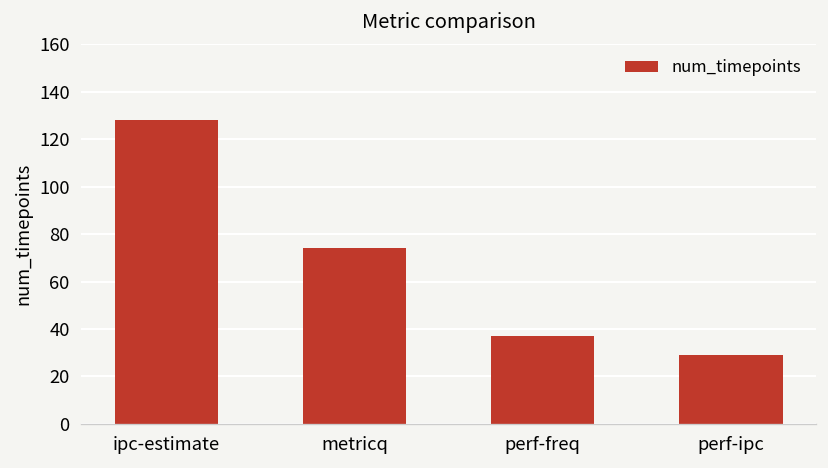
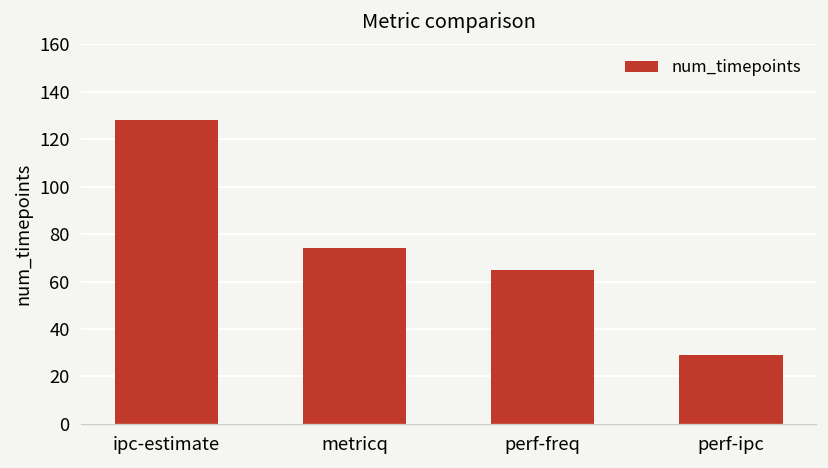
  {
    "ipc-estimate": 128,
    "metricq": 74,
-   "perf-freq": 37,
+   "perf-freq": 65,
    "perf-ipc": 29
  }
